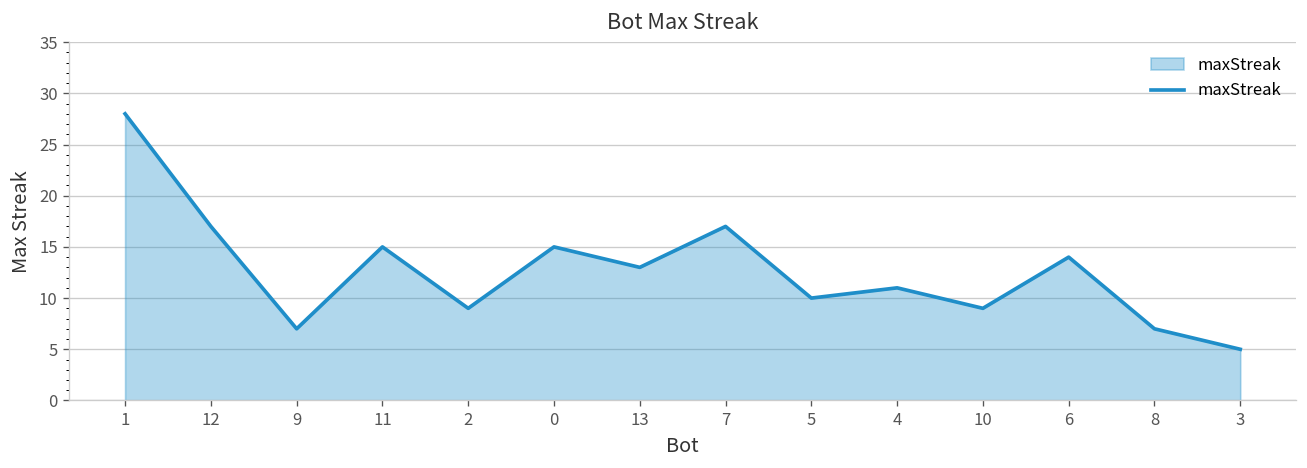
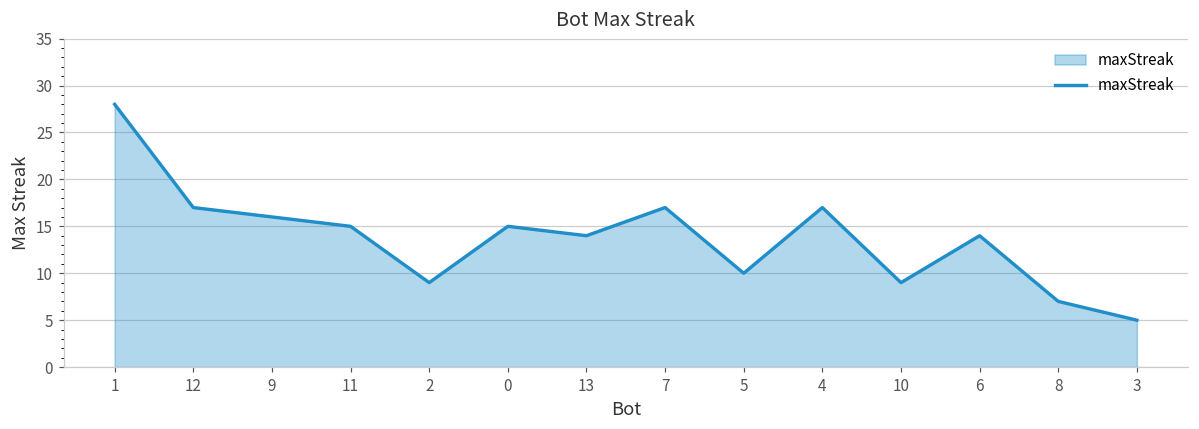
  {
    "1": 28,
    "12": 17,
-   "9": 7,
+   "9": 16,
    "11": 15,
    "2": 9,
    "0": 15,
-   "13": 13,
+   "13": 14,
    "7": 17,
    "5": 10,
-   "4": 11,
+   "4": 17,
    "10": 9,
    "6": 14,
    "8": 7,
    "3": 5
  }
